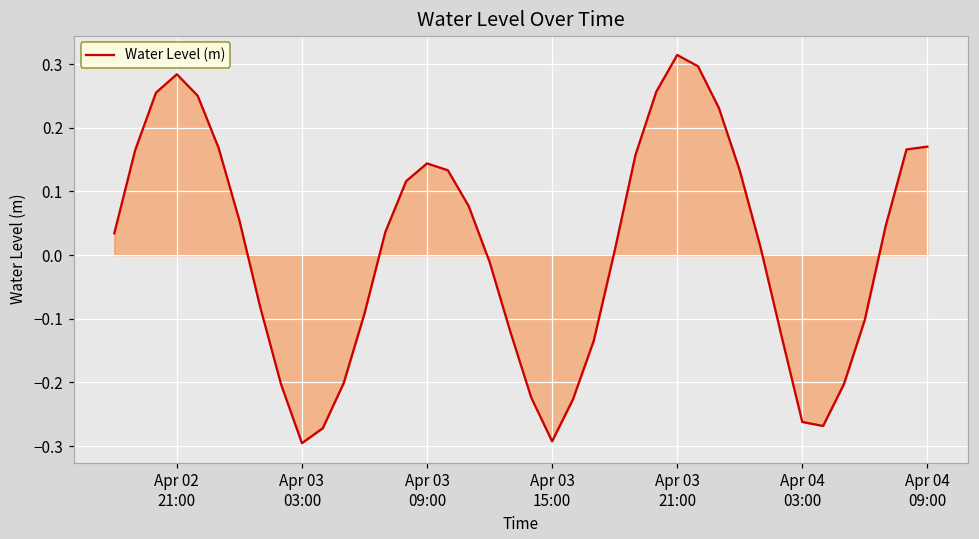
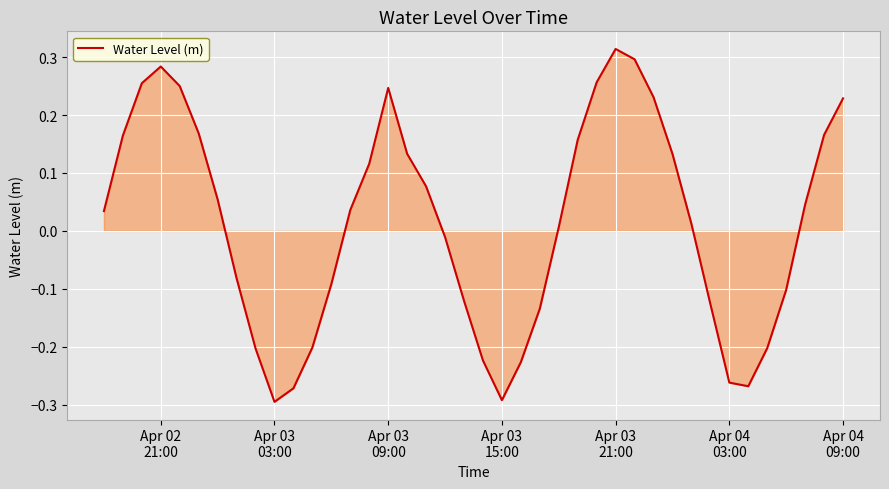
  {
    "Water Level (m)": {
      "Apr 03 03:00": -0.30,
-     "Apr 03 09:00": 0.14,
+     "Apr 03 09:00": 0.25,
      "Apr 03 15:00": -0.29,
      "Apr 04 03:00": -0.26,
-     "Apr 04 09:00": 0.17
+     "Apr 04 09:00": 0.23
    }
  }
